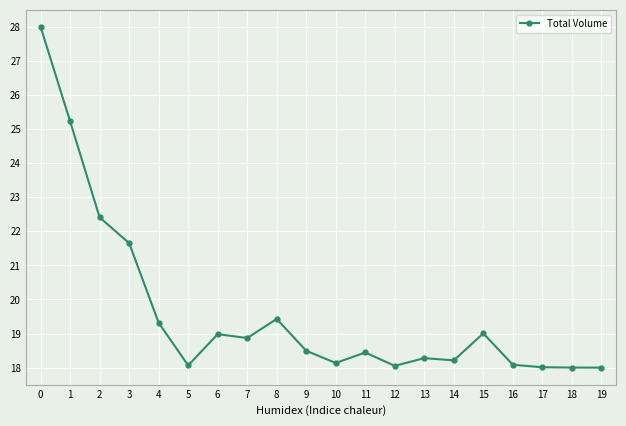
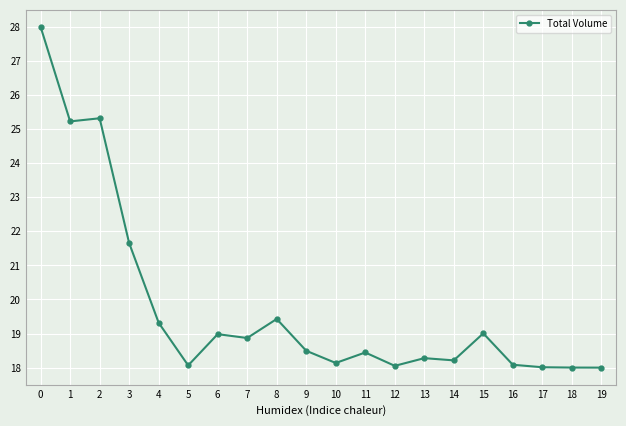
  {
    "0": 28.0,
    "1": 25.2,
-   "2": 22.4,
+   "2": 25.3,
    "3": 21.7,
    "4": 19.3,
    "5": 18.1,
    "6": 19.0,
    "7": 18.9,
    "8": 19.4,
    "9": 18.5,
    "10": 18.1,
    "11": 18.4,
    "12": 18.1,
    "13": 18.3,
    "14": 18.2,
    "15": 19.0,
    "16": 18.1,
    "17": 18.0,
    "18": 18.0,
    "19": 18.0
  }
